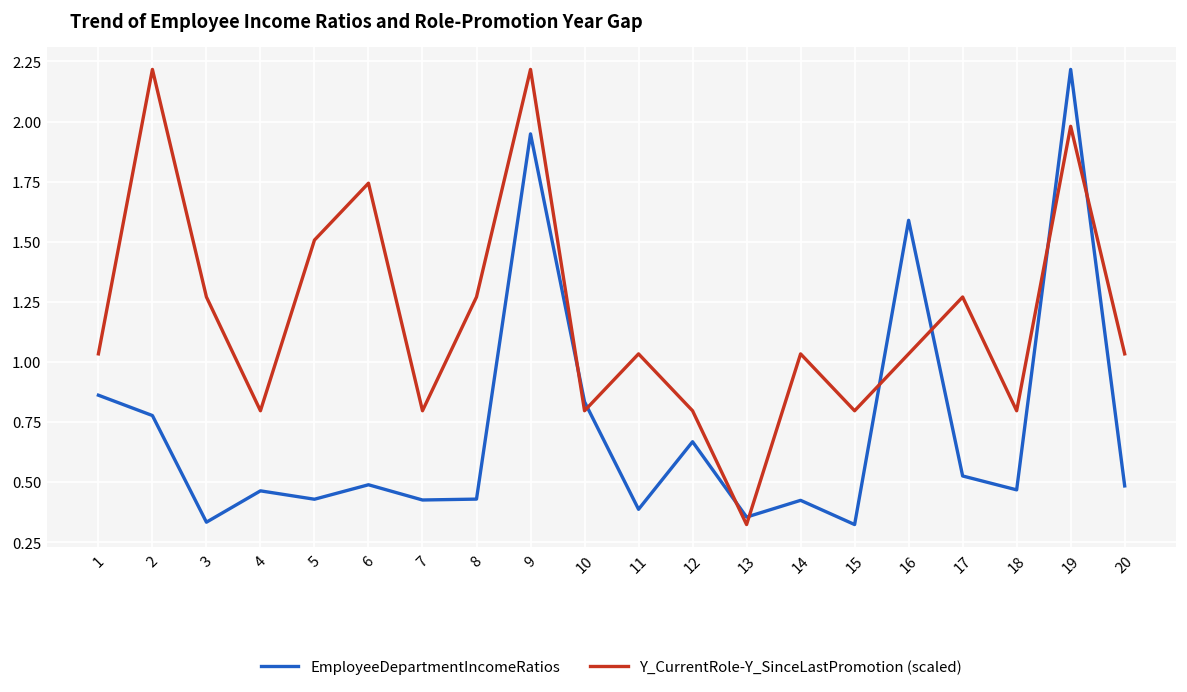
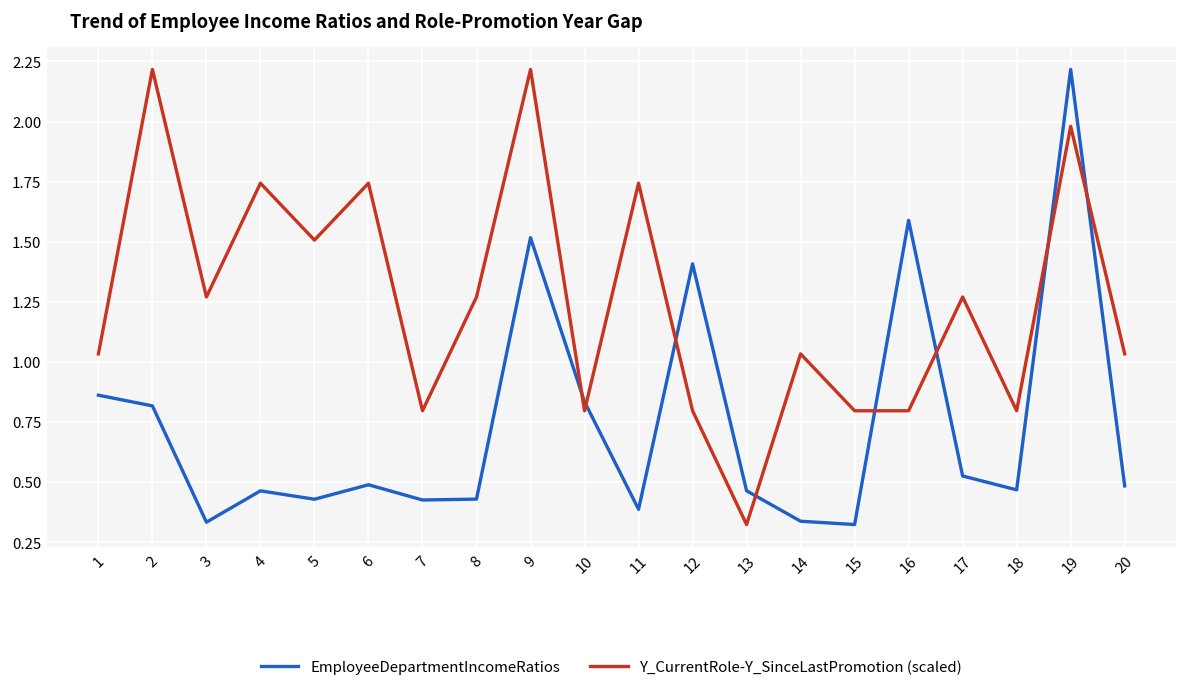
  {
    "EmployeeDepartmentIncomeRatios": {
      "1": 0.86,
-     "2": 0.78,
+     "2": 0.82,
      "3": 0.33,
      "4": 0.46,
      "5": 0.43,
      "6": 0.49,
      "7": 0.43,
      "8": 0.43,
-     "9": 1.95,
+     "9": 1.52,
      "10": 0.83,
      "11": 0.39,
-     "12": 0.67,
-     "13": 0.35,
-     "14": 0.42,
+     "12": 1.41,
+     "13": 0.46,
+     "14": 0.34,
      "15": 0.32,
      "16": 1.59,
      "17": 0.53,
      "18": 0.47,
      "19": 2.22,
      "20": 0.48
    },
    "Y_CurrentRole-Y_SinceLastPromotion (scaled)": {
      "1": 1.03,
      "2": 2.22,
      "3": 1.27,
-     "4": 0.80,
+     "4": 1.74,
      "5": 1.51,
      "6": 1.74,
      "7": 0.80,
      "8": 1.27,
      "9": 2.22,
      "10": 0.80,
-     "11": 1.03,
+     "11": 1.74,
      "12": 0.80,
      "13": 0.32,
      "14": 1.03,
      "15": 0.80,
-     "16": 1.03,
+     "16": 0.80,
      "17": 1.27,
      "18": 0.80,
      "19": 1.98,
      "20": 1.03
    }
  }
